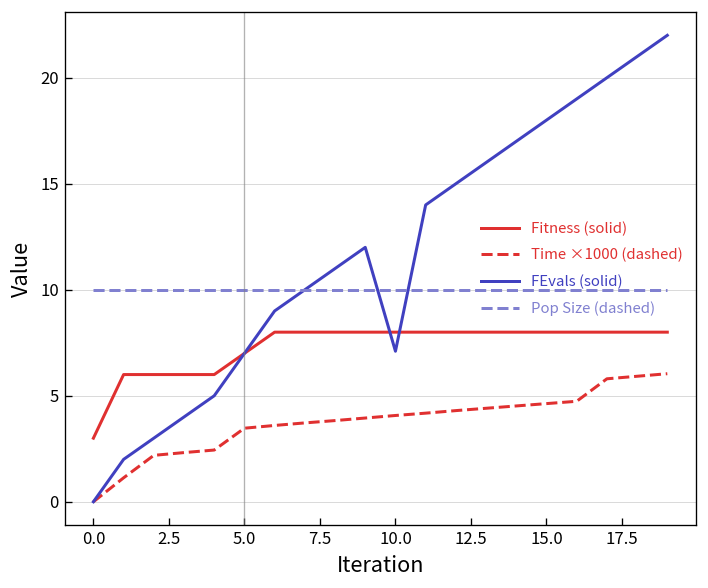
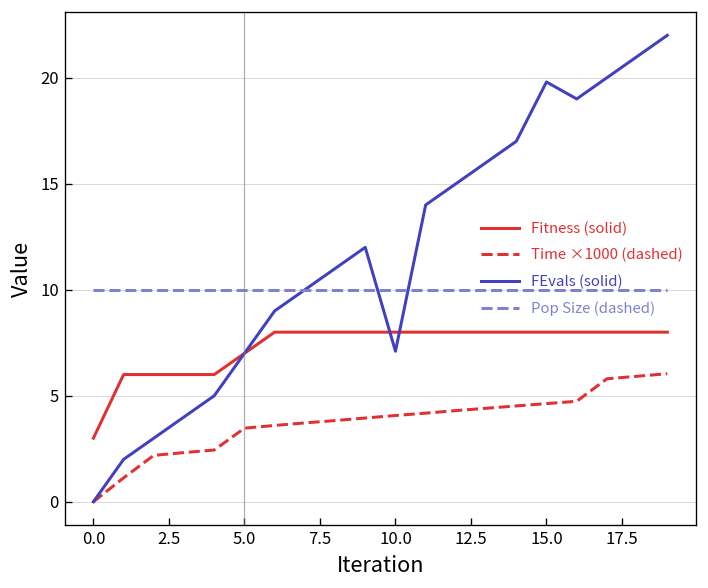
  {
    "FEvals (solid)": {
      "10.0": 7.1,
-     "15.0": 18.0
+     "15.0": 19.8
    },
    "Pop Size (dashed)": {
      "0.0": 10.0,
      "5.0": 10.0,
      "10.0": 10.0,
      "15.0": 10.0
    }
  }
